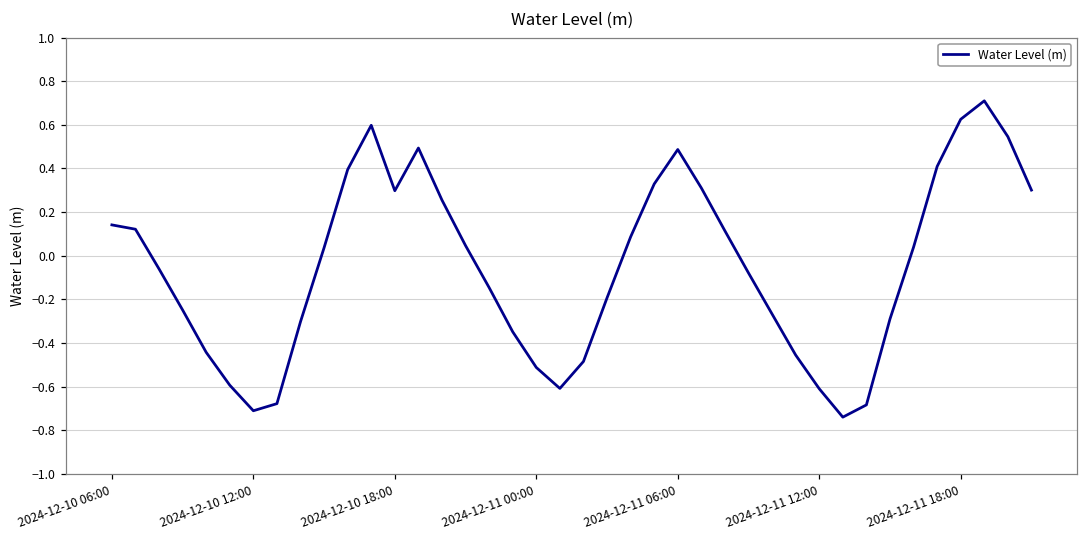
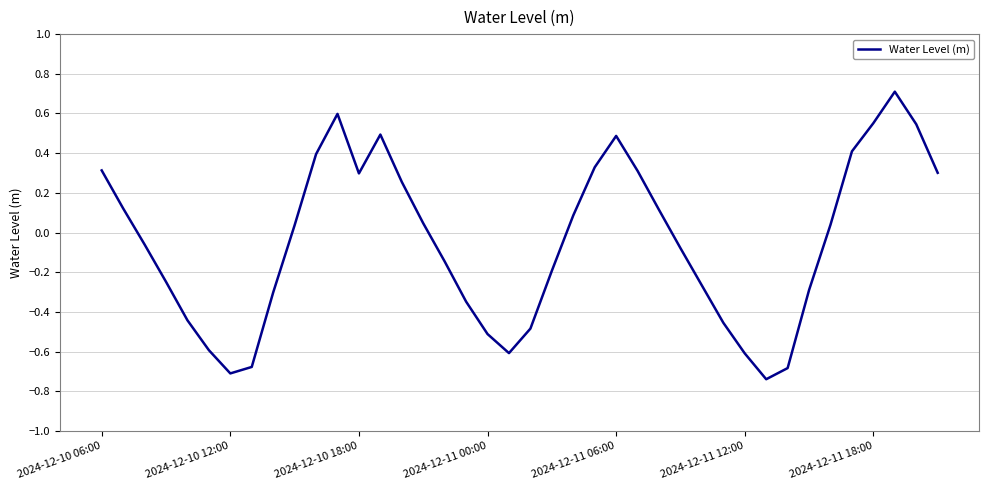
  {
-   "2024-12-10 06:00": 0.14,
+   "2024-12-10 06:00": 0.31,
    "2024-12-10 12:00": -0.71,
    "2024-12-10 18:00": 0.30,
    "2024-12-11 00:00": -0.51,
    "2024-12-11 06:00": 0.49,
    "2024-12-11 12:00": -0.61,
-   "2024-12-11 18:00": 0.63
+   "2024-12-11 18:00": 0.55
  }
